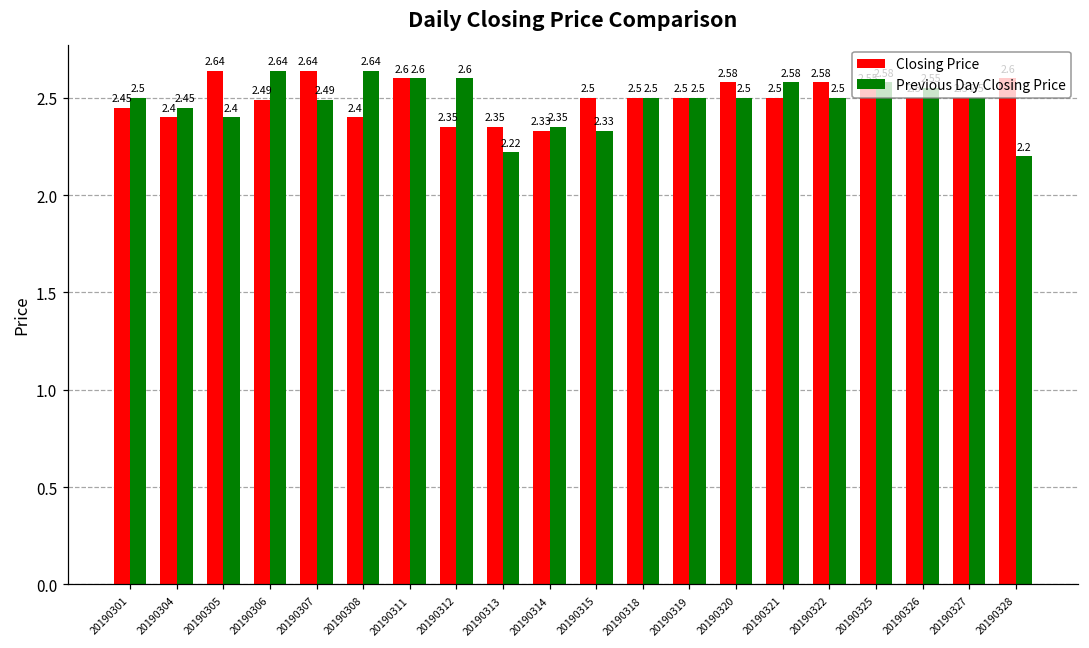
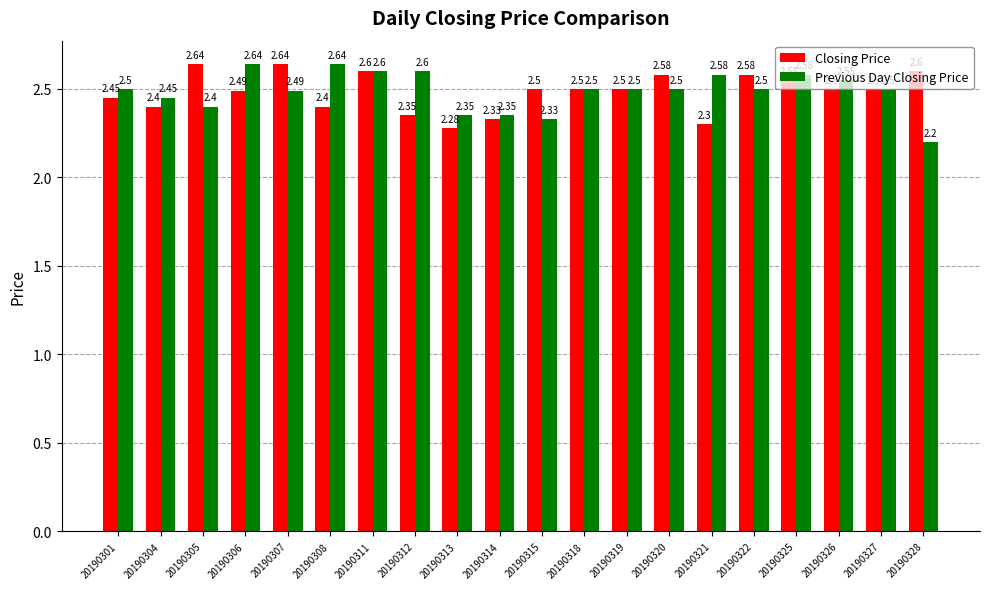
  {
    "Closing Price": {
      "20190301": 2.45,
      "20190304": 2.4,
      "20190305": 2.64,
      "20190306": 2.49,
      "20190307": 2.64,
      "20190308": 2.4,
      "20190311": 2.6,
      "20190312": 2.35,
-     "20190313": 2.35,
+     "20190313": 2.28,
      "20190314": 2.33,
      "20190315": 2.5,
      "20190318": 2.5,
      "20190319": 2.5,
      "20190320": 2.58,
-     "20190321": 2.5,
+     "20190321": 2.3,
      "20190322": 2.58
    },
    "Previous Day Closing Price": {
      "20190301": 2.5,
      "20190304": 2.45,
      "20190305": 2.4,
      "20190306": 2.64,
      "20190307": 2.49,
      "20190308": 2.64,
      "20190311": 2.6,
      "20190312": 2.6,
-     "20190313": 2.22,
+     "20190313": 2.35,
      "20190314": 2.35,
      "20190315": 2.33,
      "20190318": 2.5,
      "20190319": 2.5,
      "20190320": 2.5,
      "20190321": 2.58,
      "20190322": 2.5,
      "20190328": 2.2
    }
  }
